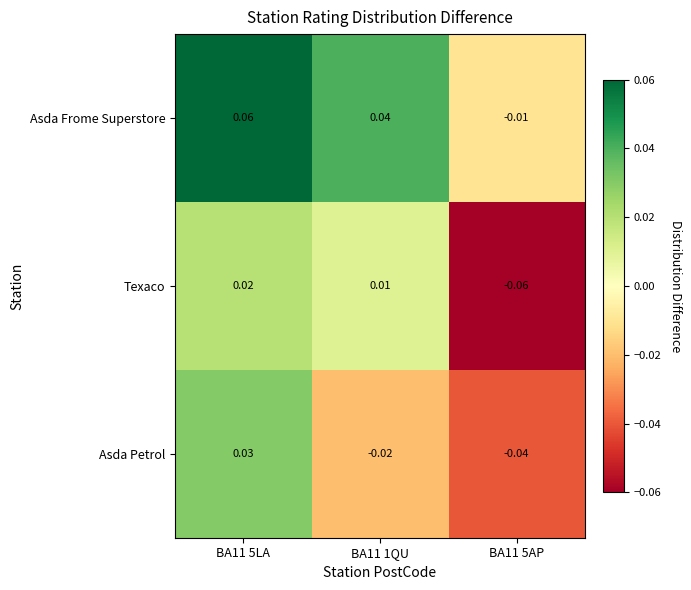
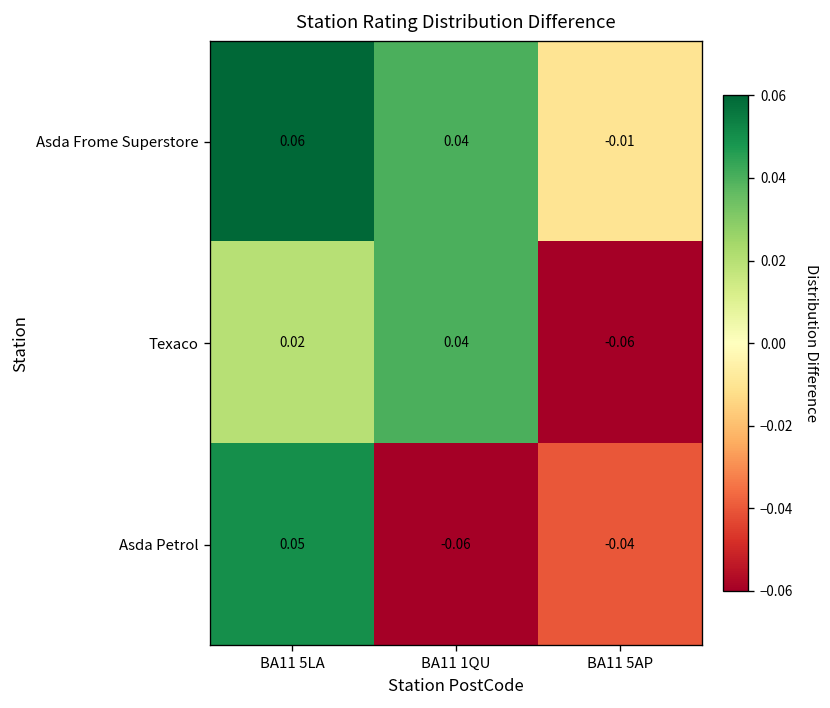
  {
    "Asda Frome Superstore": {
      "BA11 5LA": 0.06,
      "BA11 1QU": 0.04,
      "BA11 5AP": -0.01
    },
    "Texaco": {
      "BA11 5LA": 0.02,
-     "BA11 1QU": 0.01,
+     "BA11 1QU": 0.04,
      "BA11 5AP": -0.06
    },
    "Asda Petrol": {
-     "BA11 5LA": 0.03,
-     "BA11 1QU": -0.02,
+     "BA11 5LA": 0.05,
+     "BA11 1QU": -0.06,
      "BA11 5AP": -0.04
    }
  }
